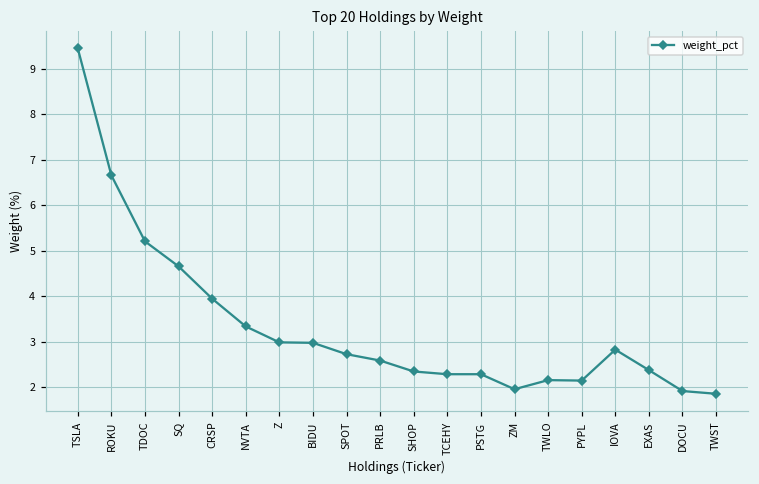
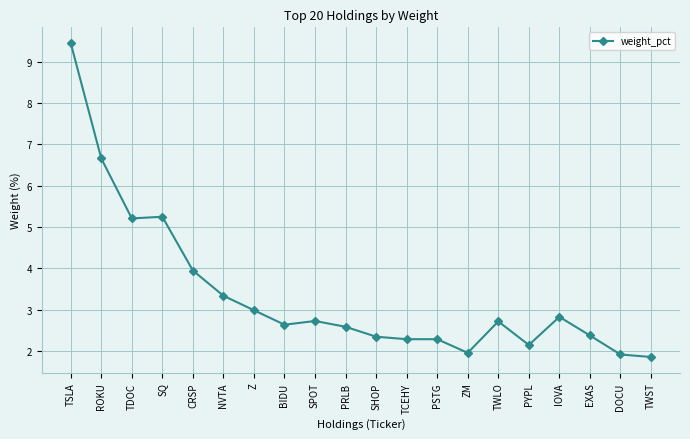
  {
    "TSLA": 9.5,
    "ROKU": 6.7,
    "TDOC": 5.2,
-   "SQ": 4.7,
+   "SQ": 5.3,
    "CRSP": 4.0,
    "NVTA": 3.3,
    "Z": 3.0,
-   "BIDU": 3.0,
+   "BIDU": 2.6,
    "SPOT": 2.7,
    "PRLB": 2.6,
    "SHOP": 2.4,
    "TCEHY": 2.3,
    "PSTG": 2.3,
    "ZM": 2.0,
-   "TWLO": 2.2,
+   "TWLO": 2.7,
    "PYPL": 2.2,
    "IOVA": 2.8,
    "EXAS": 2.4,
    "DOCU": 1.9,
    "TWST": 1.9
  }
